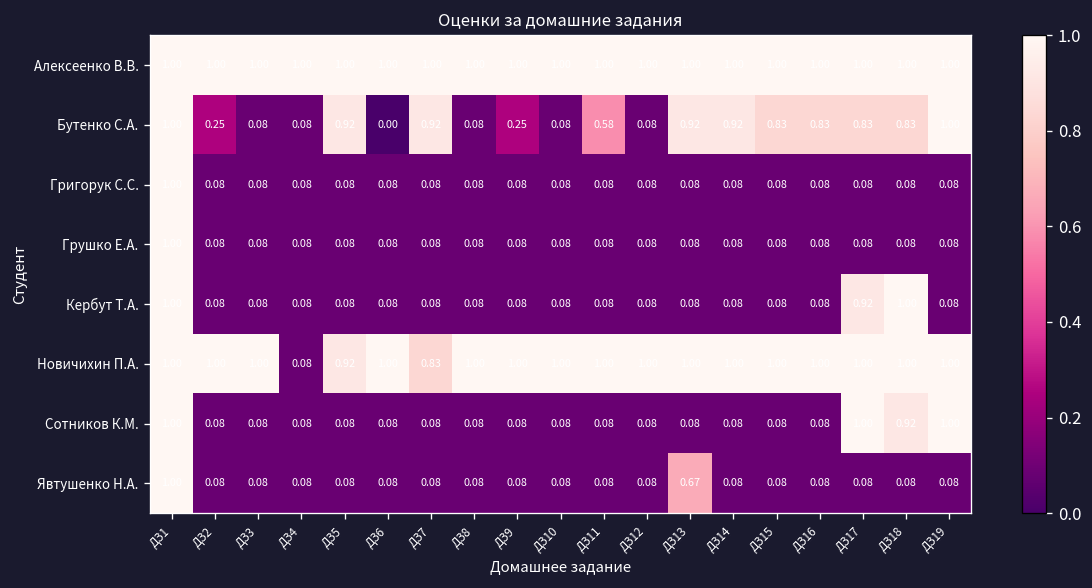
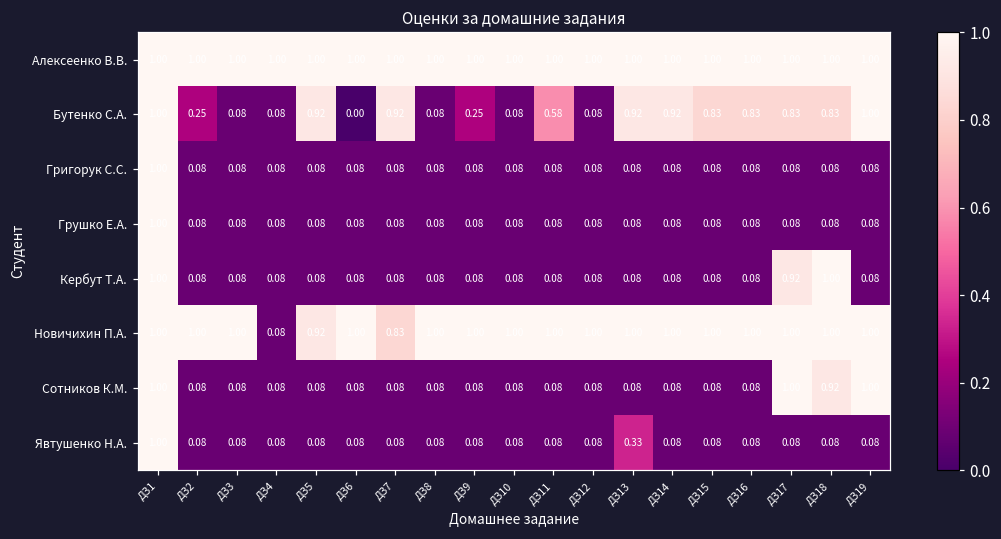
  {
    "Бутенко С.А.": {
      "ДЗ2": 0.25,
      "ДЗ3": 0.08,
      "ДЗ4": 0.08,
      "ДЗ6": 0.00,
      "ДЗ8": 0.08,
      "ДЗ9": 0.25,
      "ДЗ10": 0.08,
      "ДЗ11": 0.58,
      "ДЗ12": 0.08
    },
    "Григорук С.С.": {
      "ДЗ2": 0.08,
      "ДЗ3": 0.08,
      "ДЗ4": 0.08,
      "ДЗ5": 0.08,
      "ДЗ6": 0.08,
      "ДЗ7": 0.08,
      "ДЗ8": 0.08,
      "ДЗ9": 0.08,
      "ДЗ10": 0.08,
      "ДЗ11": 0.08,
      "ДЗ12": 0.08,
      "ДЗ13": 0.08,
      "ДЗ14": 0.08,
      "ДЗ15": 0.08,
      "ДЗ16": 0.08,
      "ДЗ17": 0.08,
      "ДЗ18": 0.08,
      "ДЗ19": 0.08
    },
    "Грушко Е.А.": {
      "ДЗ2": 0.08,
      "ДЗ3": 0.08,
      "ДЗ4": 0.08,
      "ДЗ5": 0.08,
      "ДЗ6": 0.08,
      "ДЗ7": 0.08,
      "ДЗ8": 0.08,
      "ДЗ9": 0.08,
      "ДЗ10": 0.08,
      "ДЗ11": 0.08,
      "ДЗ12": 0.08,
      "ДЗ13": 0.08,
      "ДЗ14": 0.08,
      "ДЗ15": 0.08,
      "ДЗ16": 0.08,
      "ДЗ17": 0.08,
      "ДЗ18": 0.08,
      "ДЗ19": 0.08
    },
    "Кербут Т.А.": {
      "ДЗ2": 0.08,
      "ДЗ3": 0.08,
      "ДЗ4": 0.08,
      "ДЗ5": 0.08,
      "ДЗ6": 0.08,
      "ДЗ7": 0.08,
      "ДЗ8": 0.08,
      "ДЗ9": 0.08,
      "ДЗ10": 0.08,
      "ДЗ11": 0.08,
      "ДЗ12": 0.08,
      "ДЗ13": 0.08,
      "ДЗ14": 0.08,
      "ДЗ15": 0.08,
      "ДЗ16": 0.08,
      "ДЗ19": 0.08
    },
    "Новичихин П.А.": {
      "ДЗ4": 0.08
    },
    "Сотников К.М.": {
      "ДЗ2": 0.08,
      "ДЗ3": 0.08,
      "ДЗ4": 0.08,
      "ДЗ5": 0.08,
      "ДЗ6": 0.08,
      "ДЗ7": 0.08,
      "ДЗ8": 0.08,
      "ДЗ9": 0.08,
      "ДЗ10": 0.08,
      "ДЗ11": 0.08,
      "ДЗ12": 0.08,
      "ДЗ13": 0.08,
      "ДЗ14": 0.08,
      "ДЗ15": 0.08,
      "ДЗ16": 0.08
    },
    "Явтушенко Н.А.": {
      "ДЗ2": 0.08,
      "ДЗ3": 0.08,
      "ДЗ4": 0.08,
      "ДЗ5": 0.08,
      "ДЗ6": 0.08,
      "ДЗ7": 0.08,
      "ДЗ8": 0.08,
      "ДЗ9": 0.08,
      "ДЗ10": 0.08,
      "ДЗ11": 0.08,
      "ДЗ12": 0.08,
-     "ДЗ13": 0.67,
+     "ДЗ13": 0.33,
      "ДЗ14": 0.08,
      "ДЗ15": 0.08,
      "ДЗ16": 0.08,
      "ДЗ17": 0.08,
      "ДЗ18": 0.08,
      "ДЗ19": 0.08
    }
  }
